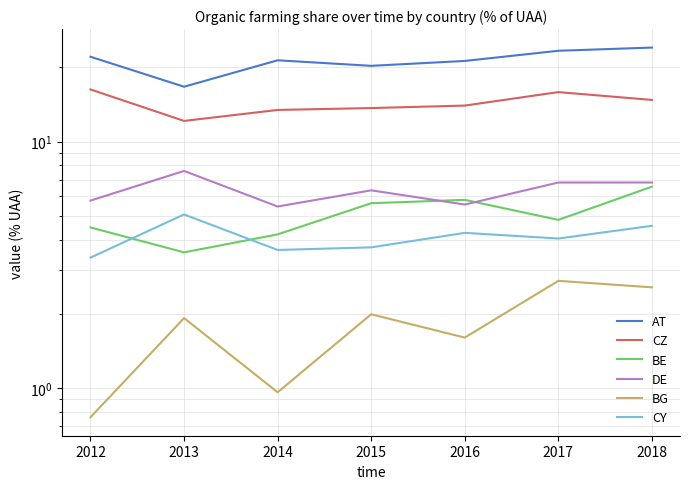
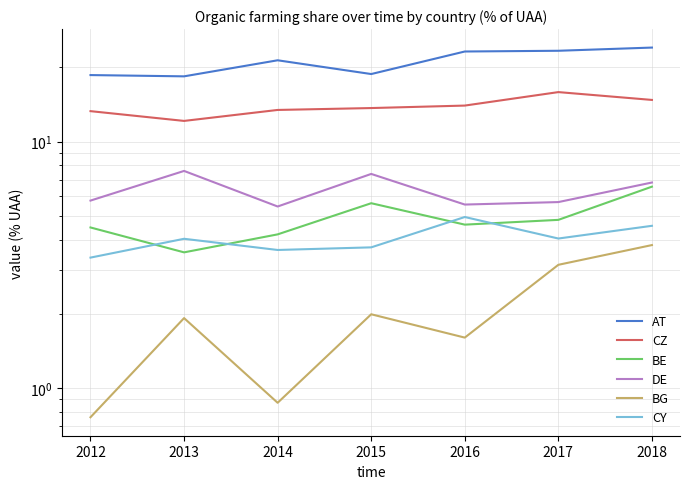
  {
    "AT": {
-     "2012": 22,
-     "2013": 17,
+     "2012": 19,
+     "2013": 18,
      "2014": 21,
-     "2015": 20,
-     "2016": 21,
+     "2015": 19,
+     "2016": 23,
      "2017": 23,
      "2018": 24
    },
    "CZ": {
-     "2012": 16,
+     "2012": 13,
      "2013": 12,
      "2014": 13,
      "2015": 14,
      "2016": 14,
      "2017": 16,
      "2018": 15
    },
    "BE": {
      "2012": 4.5,
      "2013": 3.6,
      "2014": 4.2,
      "2015": 5.6,
-     "2016": 5.8,
+     "2016": 4.6,
      "2017": 4.8,
      "2018": 6.6
    },
    "DE": {
      "2012": 5.8,
      "2013": 7.6,
      "2014": 5.5,
-     "2015": 6.3,
+     "2015": 7.4,
      "2016": 5.6,
-     "2017": 6.8,
+     "2017": 5.7,
      "2018": 6.8
    },
    "BG": {
      "2012": 0.76,
      "2013": 1.9,
-     "2014": 0.96,
+     "2014": 0.87,
      "2015": 2.0,
      "2016": 1.6,
-     "2017": 2.7,
-     "2018": 2.6
+     "2017": 3.2,
+     "2018": 3.8
    },
    "CY": {
      "2012": 3.4,
-     "2013": 5.1,
+     "2013": 4.0,
      "2014": 3.6,
      "2015": 3.7,
-     "2016": 4.3,
+     "2016": 4.9,
      "2017": 4.0,
      "2018": 4.6
    }
  }
